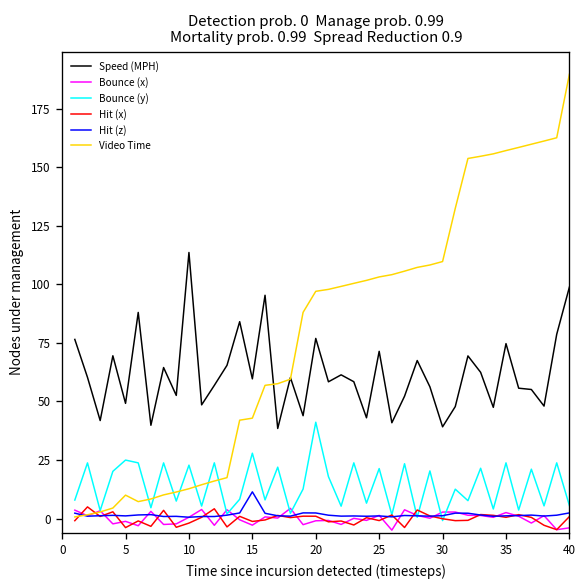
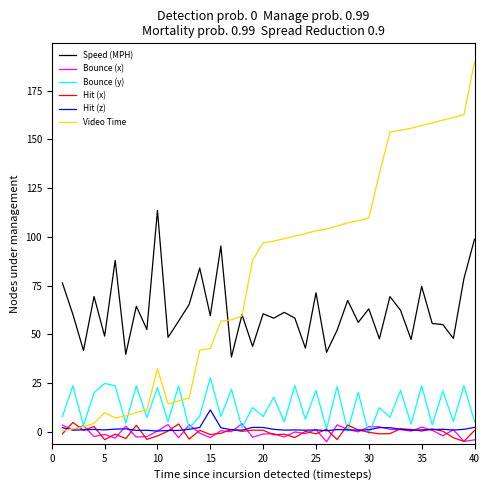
  {
    "Speed (MPH)": {
      "5": 49,
      "10": 114,
      "15": 60,
-     "20": 77,
+     "20": 61,
      "25": 71,
-     "30": 39,
+     "30": 63,
      "35": 75,
      "40": 99
    },
    "Bounce (x)": {
      "5": -1,
      "15": -3,
      "20": -1,
      "30": 3,
      "35": 3,
      "40": -4
    },
    "Bounce (y)": {
      "5": 25,
      "10": 23,
      "15": 28,
-     "20": 41,
+     "20": 8,
      "25": 21,
      "35": 24,
      "40": 6
    },
    "Hit (x)": {
      "5": -4,
      "10": -2,
      "15": -1,
      "20": 1,
      "25": -1,
      "40": 1
    },
    "Hit (z)": {
      "5": 1,
      "15": 11,
      "20": 2,
      "30": 1,
      "40": 2
    },
    "Video Time": {
      "5": 10,
-     "10": 13,
+     "10": 32,
      "15": 43,
      "20": 97,
      "25": 103,
      "30": 110,
      "35": 157,
      "40": 190
    }
  }
